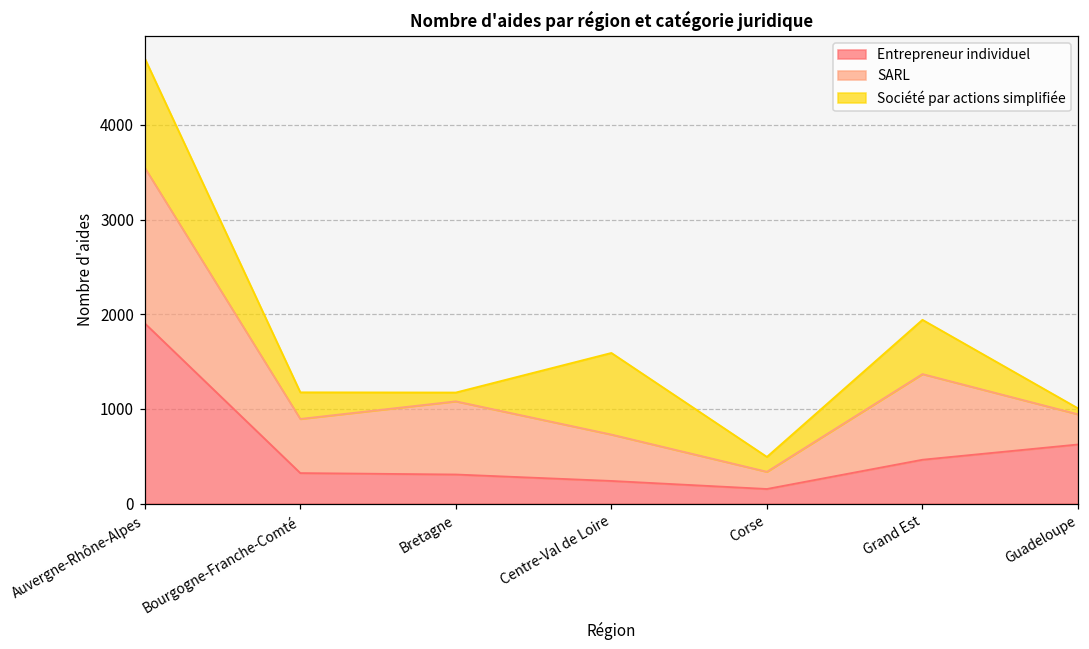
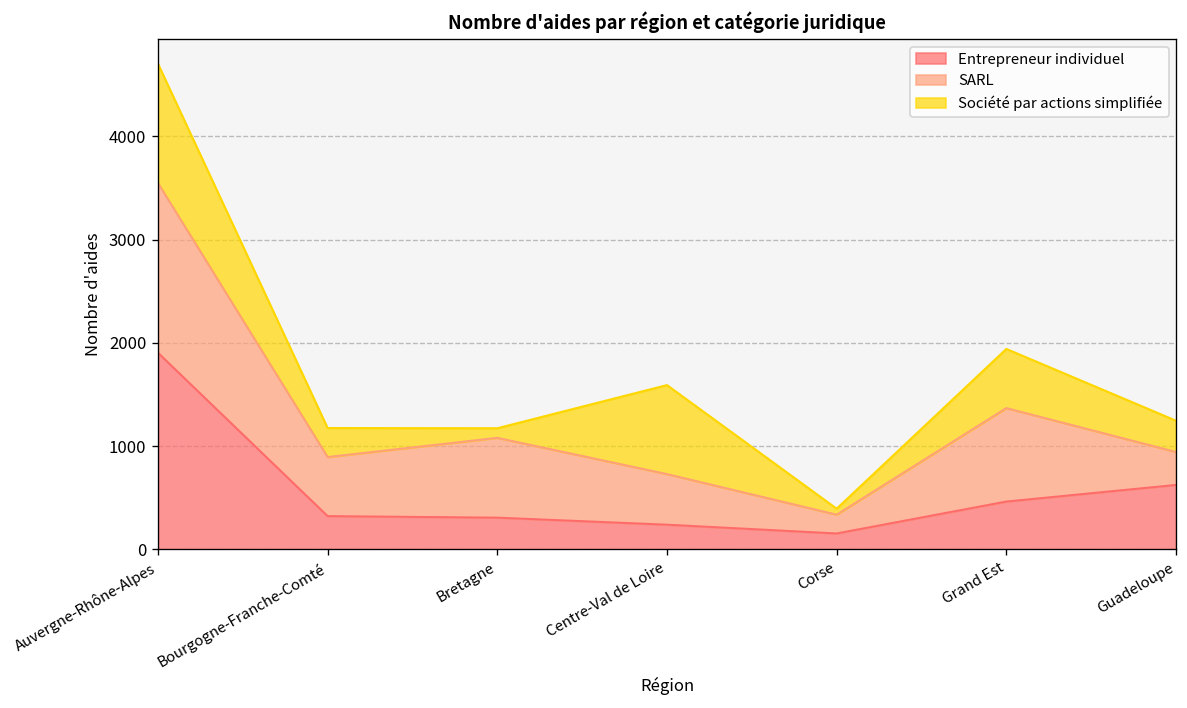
  {
    "Société par actions simplifiée": {
      "Auvergne-Rhône-Alpes": 1200,
      "Bourgogne-Franche-Comté": 300,
      "Bretagne": 100,
      "Centre-Val de Loire": 900,
-     "Corse": 200,
+     "Corse": 100,
      "Grand Est": 600,
-     "Guadeloupe": 100
+     "Guadeloupe": 300
    }
  }
